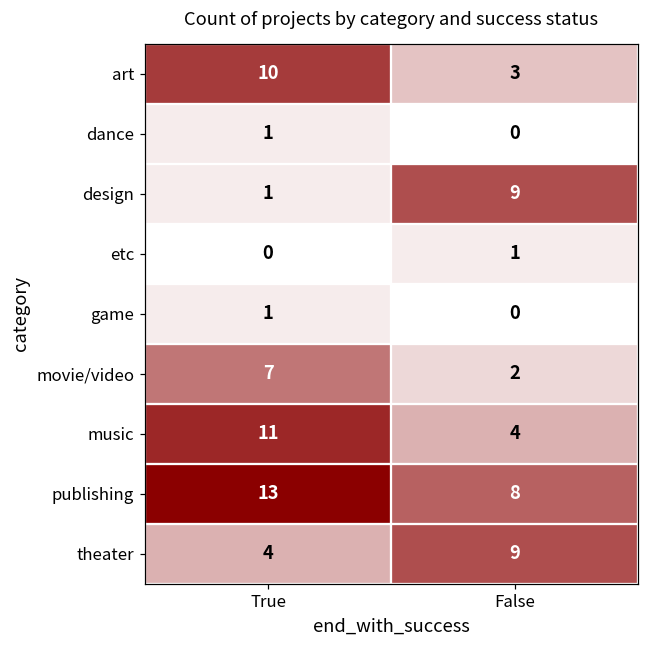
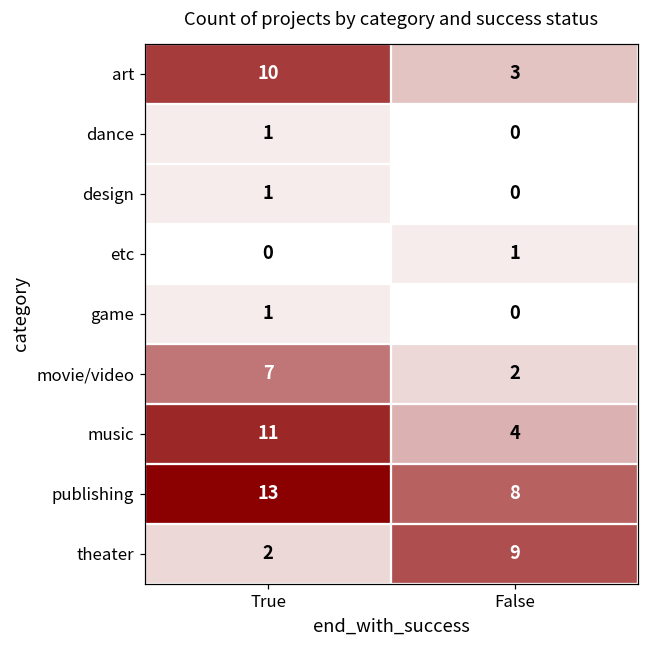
  {
    "art": {
      "True": 10,
      "False": 3
    },
    "dance": {
      "True": 1,
      "False": 0
    },
    "design": {
      "True": 1,
-     "False": 9
+     "False": 0
    },
    "etc": {
      "True": 0,
      "False": 1
    },
    "game": {
      "True": 1,
      "False": 0
    },
    "movie/video": {
      "True": 7,
      "False": 2
    },
    "music": {
      "True": 11,
      "False": 4
    },
    "publishing": {
      "True": 13,
      "False": 8
    },
    "theater": {
-     "True": 4,
+     "True": 2,
      "False": 9
    }
  }
